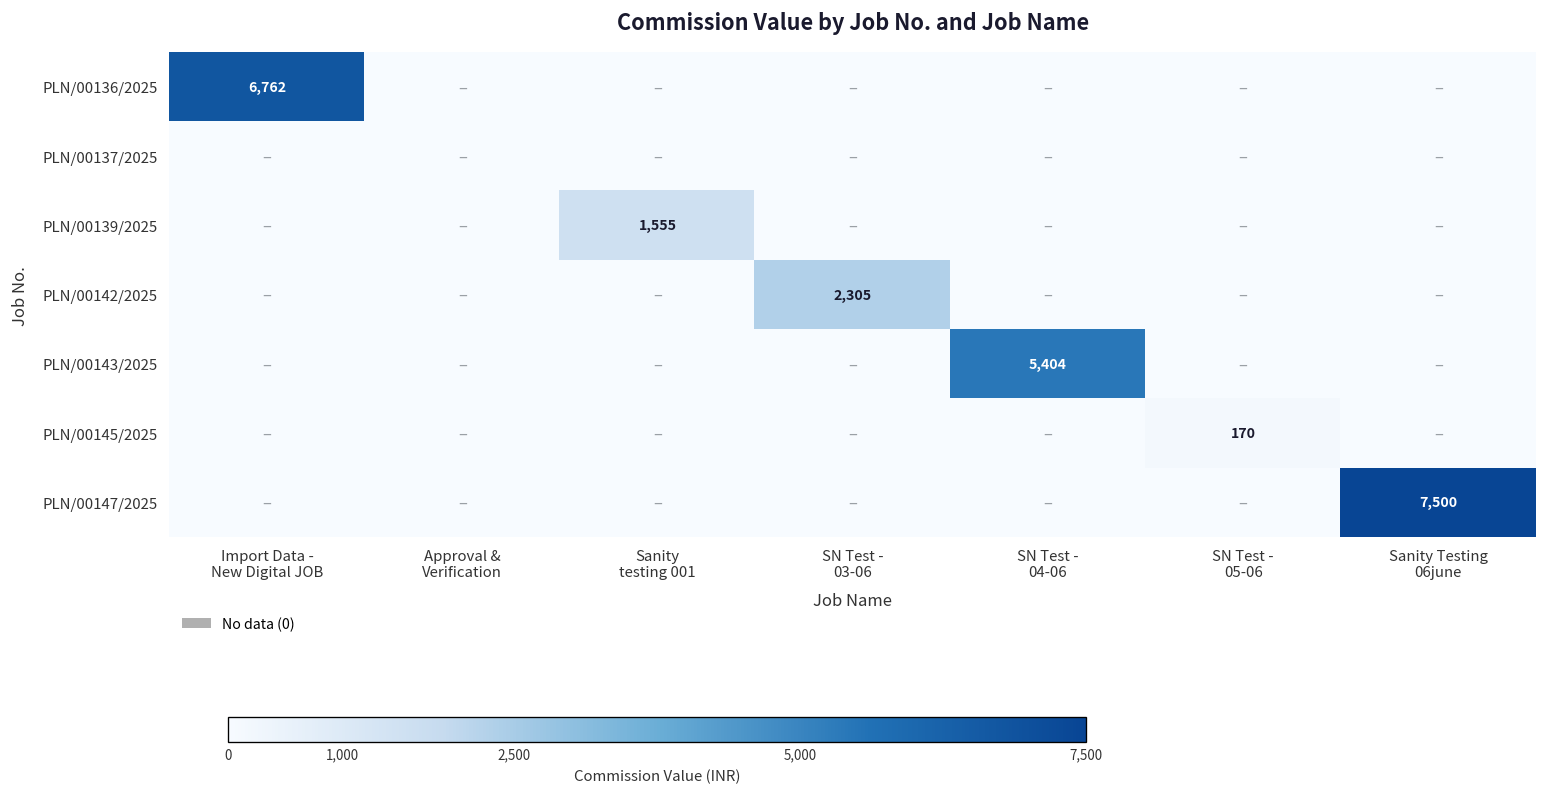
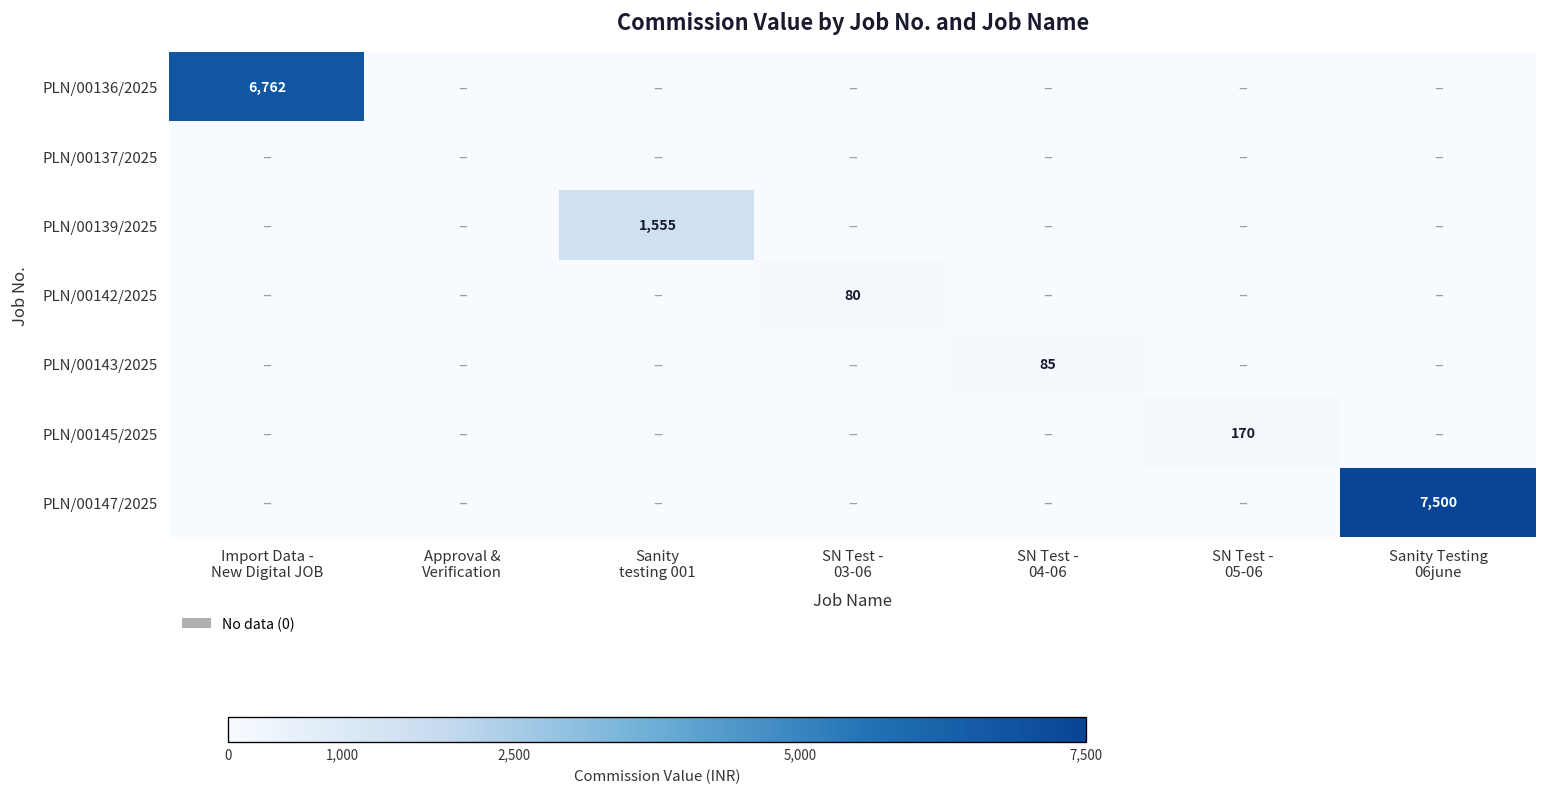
  {
    "PLN/00136/2025": {
      "Import Data - New Digital JOB": "6,762"
    },
    "PLN/00139/2025": {
      "Sanity testing 001": "1,555"
    },
    "PLN/00142/2025": {
-     "SN Test - 03-06": "2,305"
+     "SN Test - 03-06": "80"
    },
    "PLN/00143/2025": {
-     "SN Test - 04-06": "5,404"
+     "SN Test - 04-06": "85"
    },
    "PLN/00145/2025": {
      "SN Test - 05-06": "170"
    },
    "PLN/00147/2025": {
      "Sanity Testing 06june": "7,500"
    }
  }
